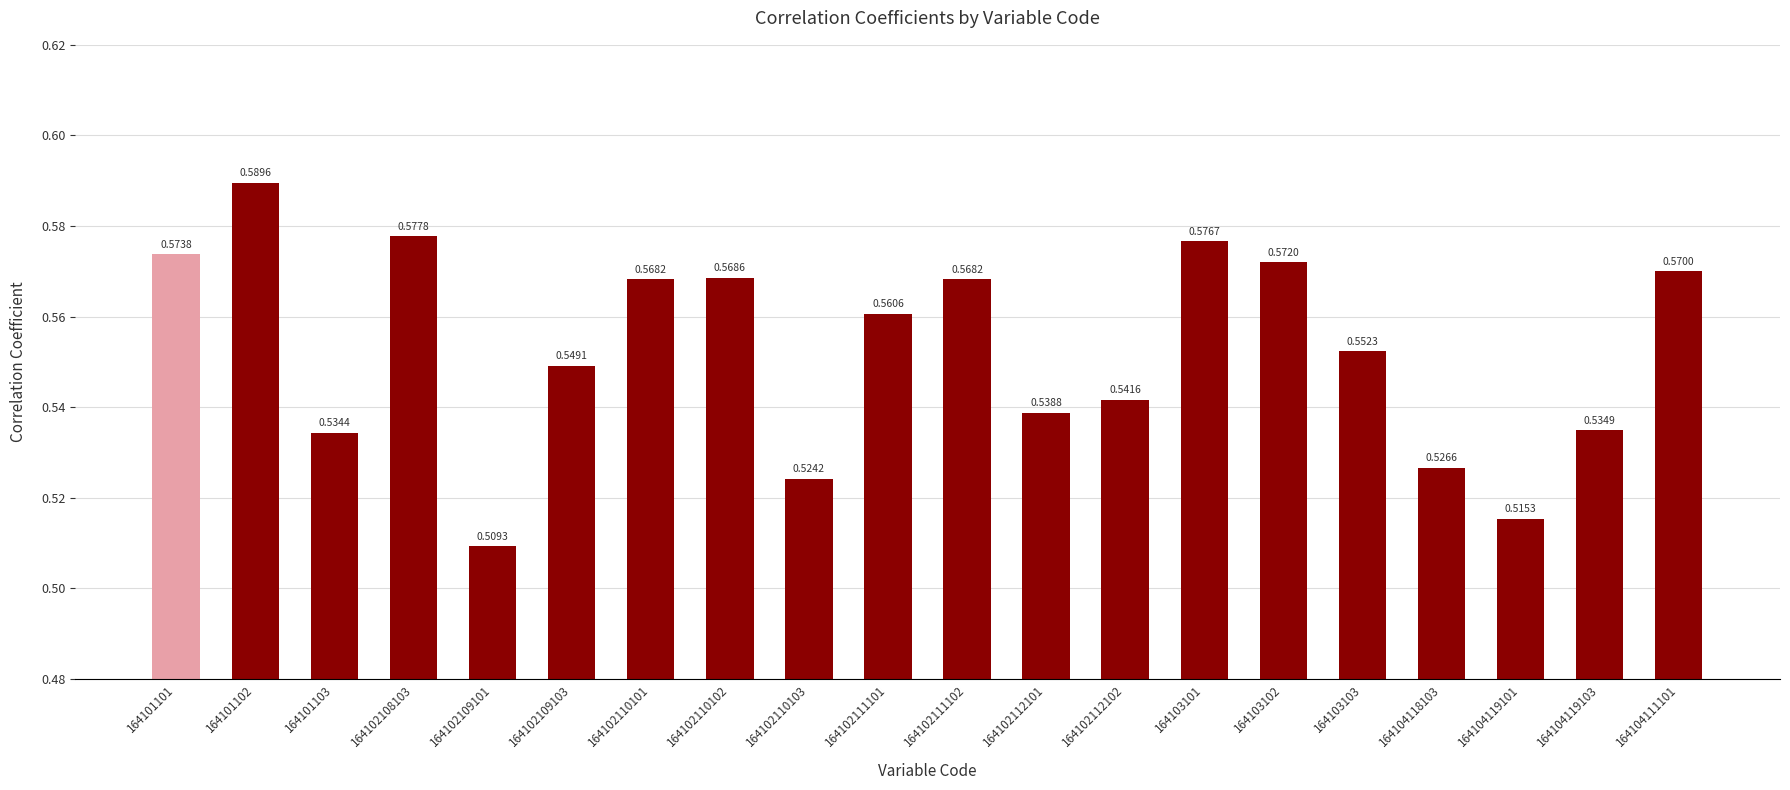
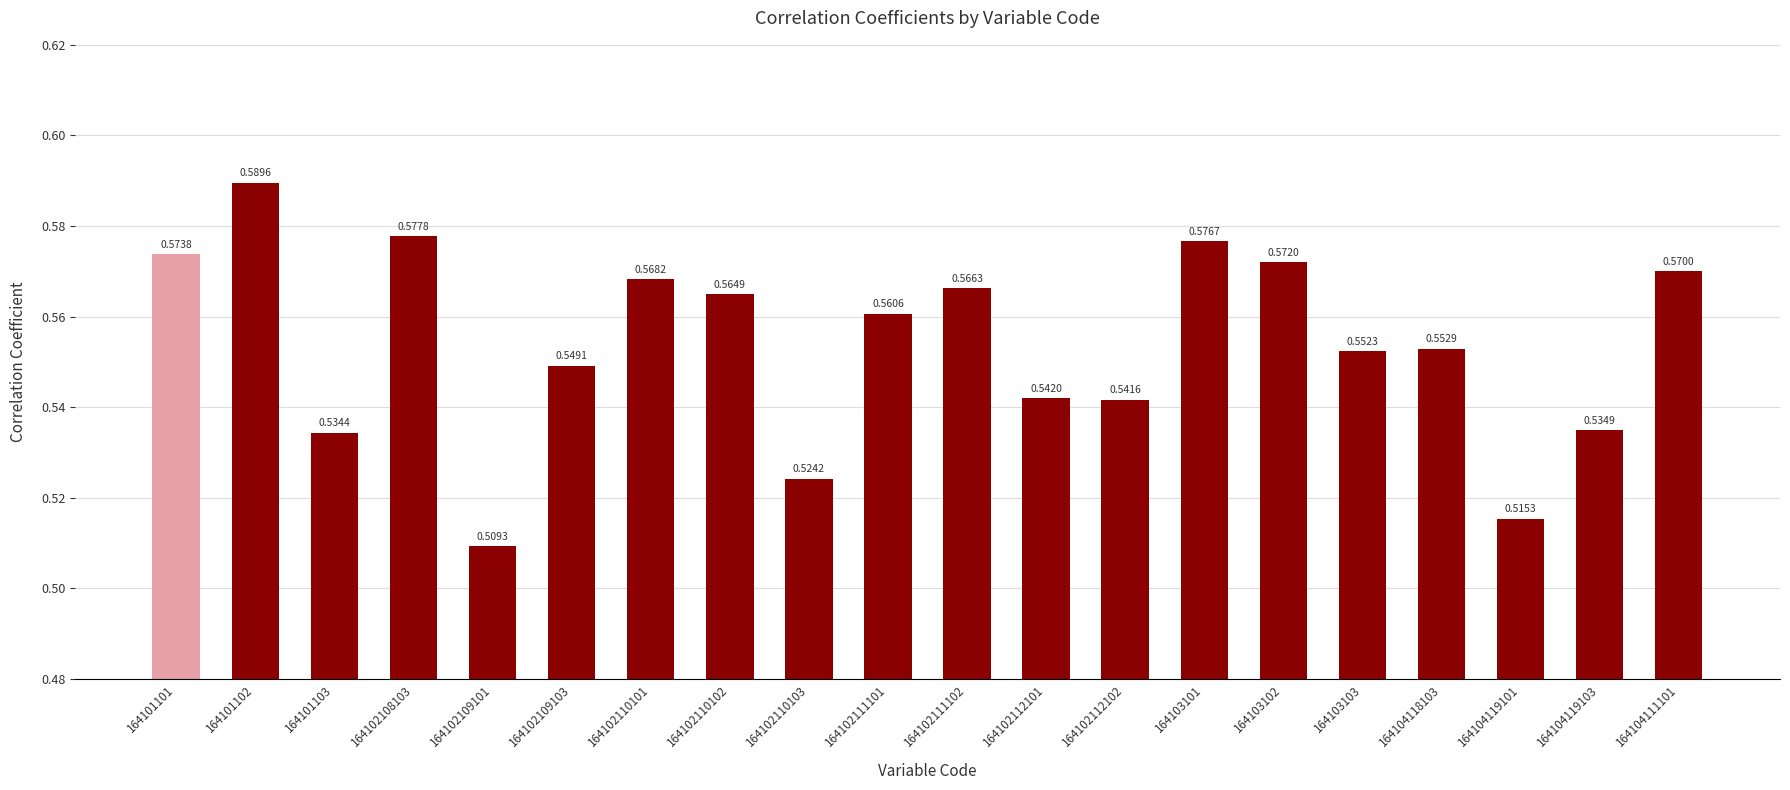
  {
    "164101101": 0.5738,
    "164101102": 0.5896,
    "164101103": 0.5344,
    "164102108103": 0.5778,
    "164102109101": 0.5093,
    "164102109103": 0.5491,
    "164102110101": 0.5682,
-   "164102110102": 0.5686,
+   "164102110102": 0.5649,
    "164102110103": 0.5242,
    "164102111101": 0.5606,
-   "164102111102": 0.5682,
-   "164102112101": 0.5388,
+   "164102111102": 0.5663,
+   "164102112101": 0.5420,
    "164102112102": 0.5416,
    "164103101": 0.5767,
    "164103102": 0.5720,
    "164103103": 0.5523,
-   "164104118103": 0.5266,
+   "164104118103": 0.5529,
    "164104119101": 0.5153,
    "164104119103": 0.5349,
    "164104111101": 0.5700
  }
